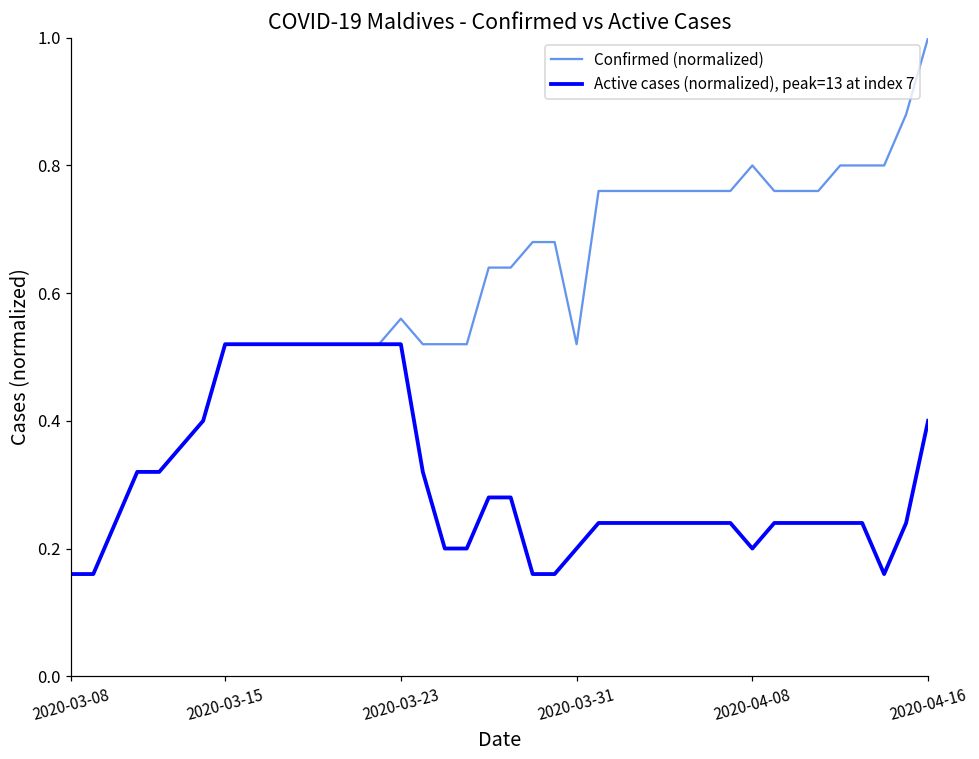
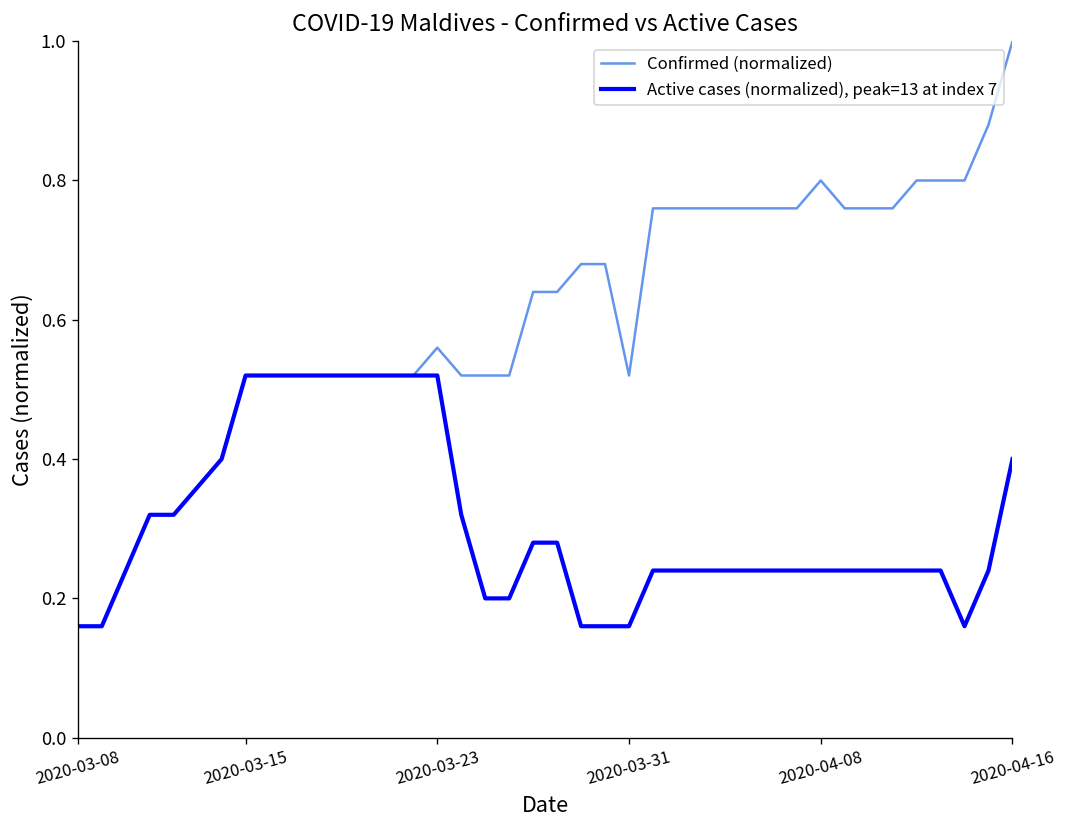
  {
    "Confirmed (normalized)": {
      "2020-03-23": 0.56,
      "2020-03-31": 0.52,
      "2020-04-08": 0.80,
      "2020-04-16": 1.00
    },
    "Active cases (normalized), peak=13 at index 7": {
      "2020-03-23": 0.52,
-     "2020-03-31": 0.20,
-     "2020-04-08": 0.20,
+     "2020-03-31": 0.16,
+     "2020-04-08": 0.24,
      "2020-04-16": 0.40
    }
  }
